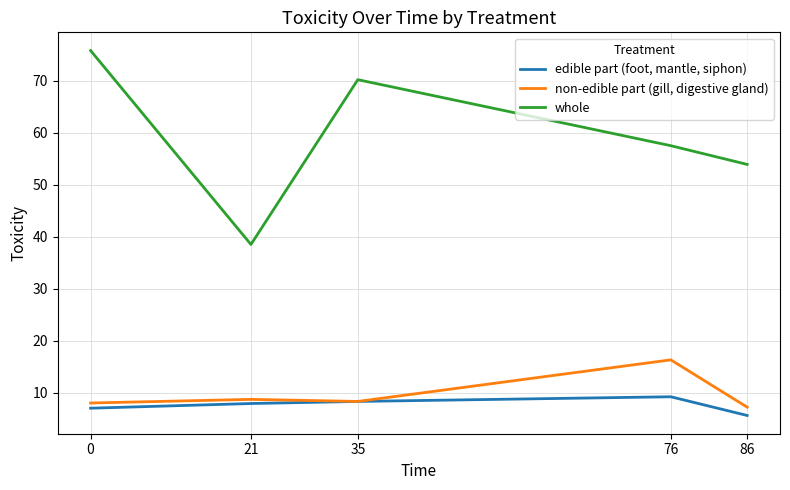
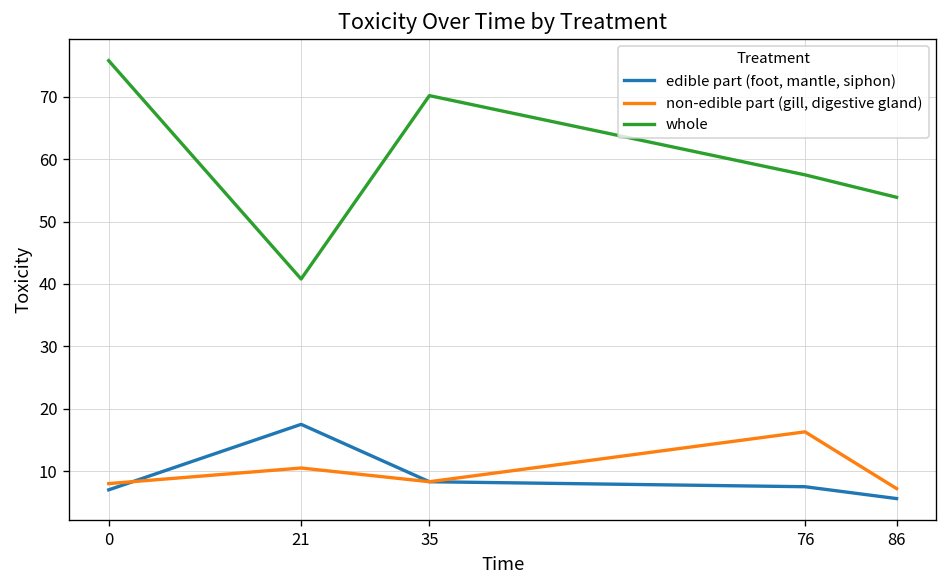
  {
    "edible part (foot, mantle, siphon)": {
      "0": 7,
-     "21": 8,
-     "76": 9,
+     "21": 18,
+     "76": 8,
      "86": 6
    },
    "non-edible part (gill, digestive gland)": {
      "0": 8,
-     "21": 9,
+     "21": 11,
      "76": 16,
      "86": 7
    },
    "whole": {
      "0": 76,
-     "21": 39,
+     "21": 41,
      "35": 70,
      "76": 58,
      "86": 54
    }
  }
